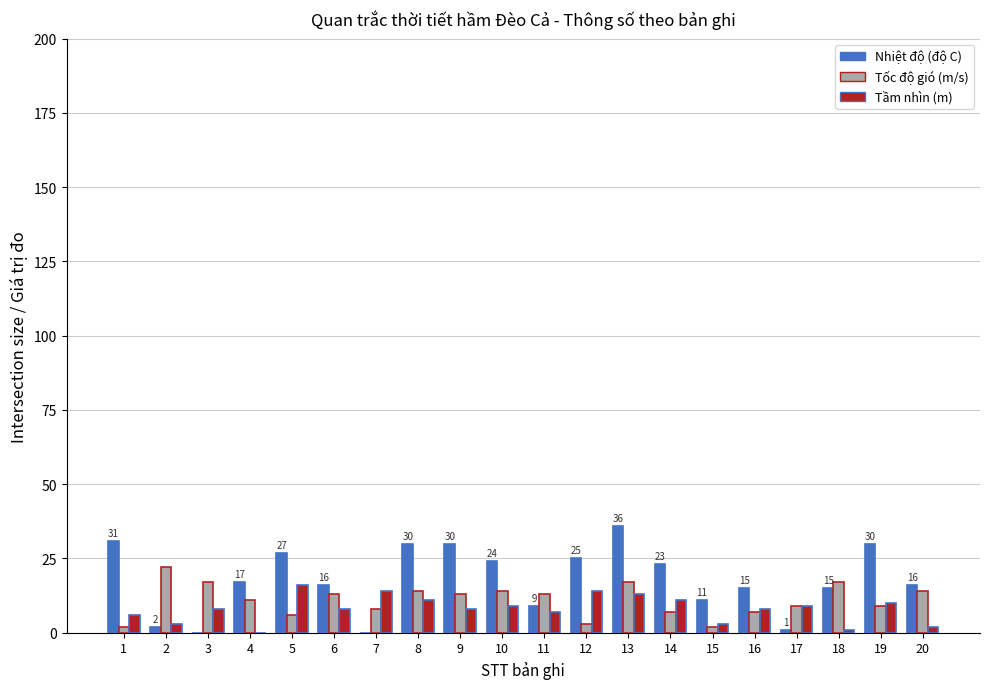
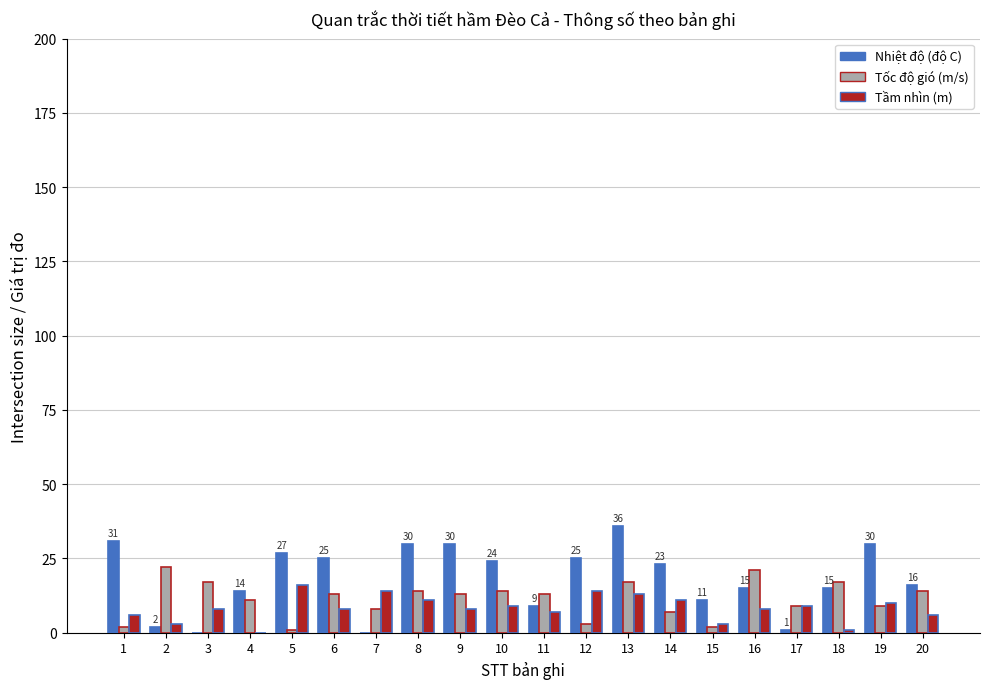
  {
    "Nhiệt độ (độ C)": {
      "1": 31,
      "2": 2,
-     "4": 17,
+     "4": 14,
      "5": 27,
-     "6": 16,
+     "6": 25,
      "8": 30,
      "9": 30,
      "10": 24,
      "11": 9,
      "12": 25,
      "13": 36,
      "14": 23,
      "15": 11,
      "16": 15,
      "17": 1,
      "18": 15,
      "19": 30,
      "20": 16
    },
    "Tốc độ gió (m/s)": {
      "2": 22,
      "3": 17,
      "4": 11,
-     "5": 6,
+     "5": 1,
      "6": 13,
      "7": 8,
      "8": 14,
      "9": 13,
      "10": 14,
      "11": 13,
      "12": 3,
      "13": 17,
      "14": 7,
      "15": 2,
-     "16": 7,
+     "16": 21,
      "17": 9,
      "18": 17,
      "19": 9,
      "20": 14
    },
    "Tầm nhìn (m)": {
      "1": 6,
      "2": 3,
      "3": 8,
      "4": 0,
      "5": 16,
      "6": 8,
      "7": 14,
      "8": 11,
      "9": 8,
      "11": 7,
      "12": 14,
      "13": 13,
      "15": 3,
      "16": 8,
      "17": 9,
      "18": 1,
      "19": 10,
-     "20": 2
+     "20": 6
    }
  }
